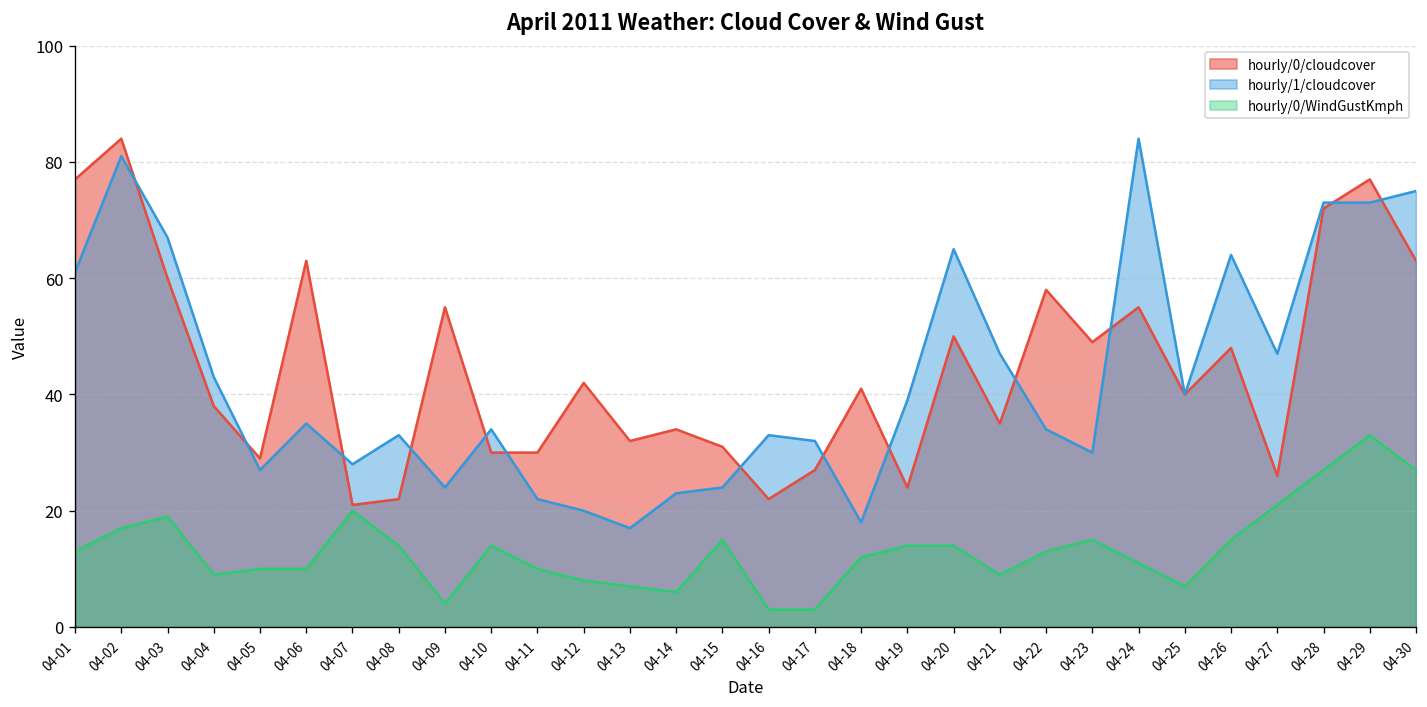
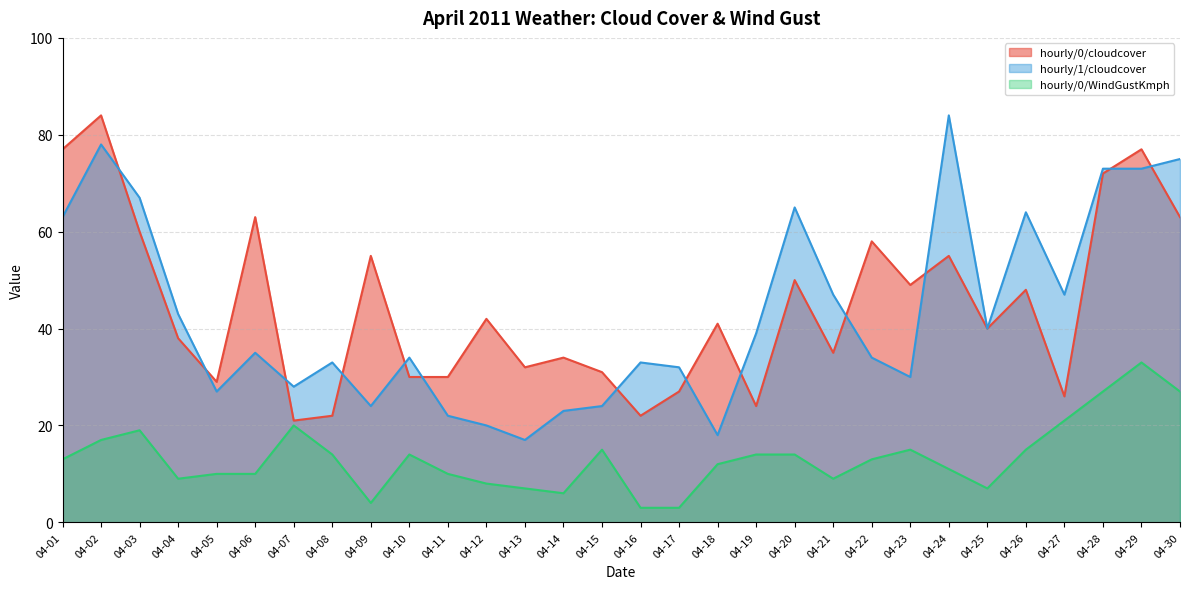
  {
    "hourly/0/cloudcover": {
      "04-01": 77,
      "04-02": 84,
      "04-03": 60,
      "04-04": 38,
      "04-05": 29,
      "04-06": 63,
      "04-07": 21,
      "04-08": 22,
      "04-09": 55,
      "04-10": 30,
      "04-11": 30,
      "04-12": 42,
      "04-13": 32,
      "04-14": 34,
      "04-15": 31,
      "04-16": 22,
      "04-17": 27,
      "04-18": 41,
      "04-19": 24,
      "04-20": 50,
      "04-21": 35,
      "04-22": 58,
      "04-23": 49,
      "04-24": 55,
      "04-26": 48,
      "04-27": 26,
      "04-28": 72,
      "04-29": 77,
      "04-30": 63
    },
    "hourly/1/cloudcover": {
-     "04-01": 61,
-     "04-02": 81,
+     "04-01": 63,
+     "04-02": 78,
      "04-03": 67,
      "04-04": 43,
      "04-05": 27,
      "04-06": 35,
      "04-07": 28,
      "04-08": 33,
      "04-09": 24,
      "04-10": 34,
      "04-11": 22,
      "04-12": 20,
      "04-13": 17,
      "04-14": 23,
      "04-15": 24,
      "04-16": 33,
      "04-17": 32,
      "04-18": 18,
      "04-19": 39,
      "04-20": 65,
      "04-21": 47,
      "04-22": 34,
      "04-23": 30,
      "04-24": 84,
      "04-26": 64,
      "04-27": 47,
      "04-28": 73,
      "04-29": 73,
      "04-30": 75
    },
    "hourly/0/WindGustKmph": {
      "04-01": 13,
      "04-02": 17,
      "04-03": 19,
      "04-04": 9,
      "04-05": 10,
      "04-06": 10,
      "04-07": 20,
      "04-08": 14,
      "04-09": 4,
      "04-10": 14,
      "04-11": 10,
      "04-12": 8,
      "04-13": 7,
      "04-14": 6,
      "04-15": 15,
      "04-16": 3,
      "04-17": 3,
      "04-18": 12,
      "04-19": 14,
      "04-20": 14,
      "04-21": 9,
      "04-22": 13,
      "04-23": 15,
      "04-24": 11,
      "04-25": 7,
      "04-26": 15,
      "04-27": 21,
      "04-28": 27,
      "04-29": 33,
      "04-30": 27
    }
  }
